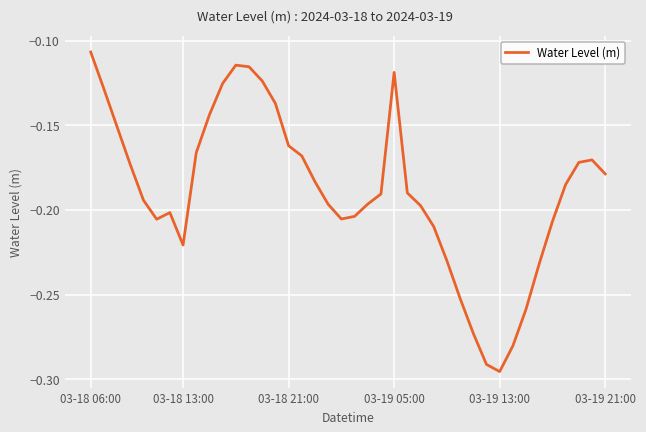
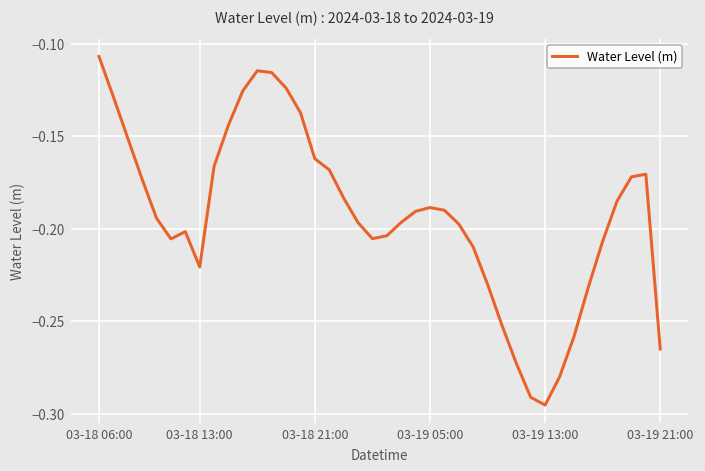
  {
    "03-18 06:00": -0.107,
    "03-18 13:00": -0.221,
    "03-18 21:00": -0.162,
-   "03-19 05:00": -0.119,
+   "03-19 05:00": -0.189,
    "03-19 13:00": -0.295,
-   "03-19 21:00": -0.179
+   "03-19 21:00": -0.265
  }
